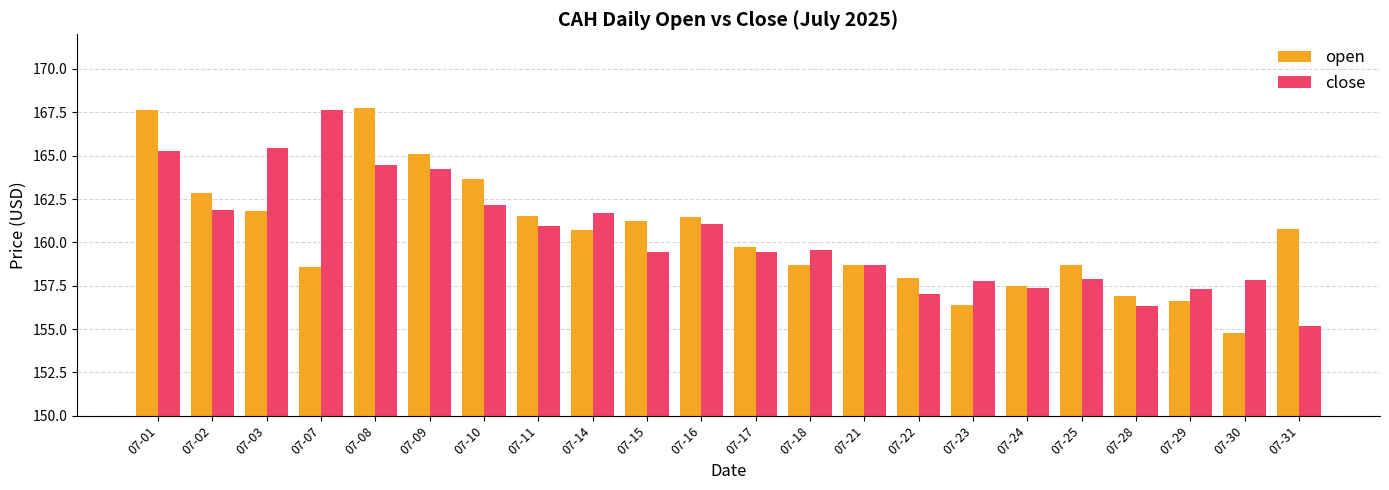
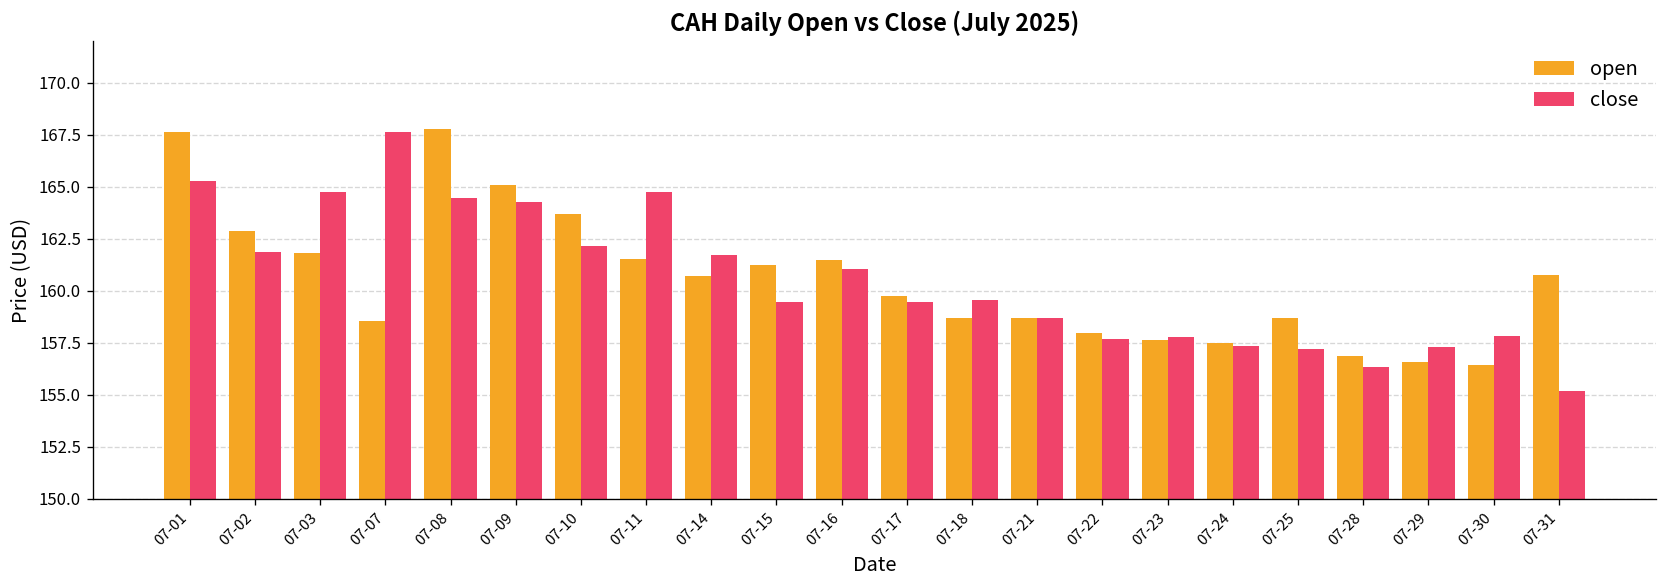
  {
    "open": {
      "07-01": 167.6,
      "07-02": 162.9,
      "07-03": 161.8,
      "07-07": 158.6,
      "07-08": 167.8,
      "07-09": 165.1,
      "07-10": 163.7,
      "07-11": 161.5,
      "07-14": 160.7,
      "07-15": 161.2,
      "07-16": 161.5,
      "07-17": 159.7,
      "07-18": 158.7,
      "07-21": 158.7,
      "07-22": 158.0,
-     "07-23": 156.4,
+     "07-23": 157.6,
      "07-24": 157.5,
      "07-25": 158.7,
      "07-28": 156.9,
      "07-29": 156.6,
-     "07-30": 154.8,
+     "07-30": 156.4,
      "07-31": 160.8
    },
    "close": {
      "07-01": 165.3,
      "07-02": 161.9,
-     "07-03": 165.4,
+     "07-03": 164.7,
      "07-07": 167.7,
      "07-08": 164.5,
      "07-09": 164.3,
      "07-10": 162.2,
-     "07-11": 160.9,
+     "07-11": 164.8,
      "07-14": 161.7,
      "07-15": 159.5,
      "07-16": 161.1,
      "07-17": 159.4,
      "07-18": 159.5,
      "07-21": 158.7,
-     "07-22": 157.0,
+     "07-22": 157.7,
      "07-23": 157.8,
      "07-24": 157.3,
-     "07-25": 157.9,
+     "07-25": 157.2,
      "07-28": 156.3,
      "07-29": 157.3,
      "07-30": 157.8,
      "07-31": 155.2
    }
  }
